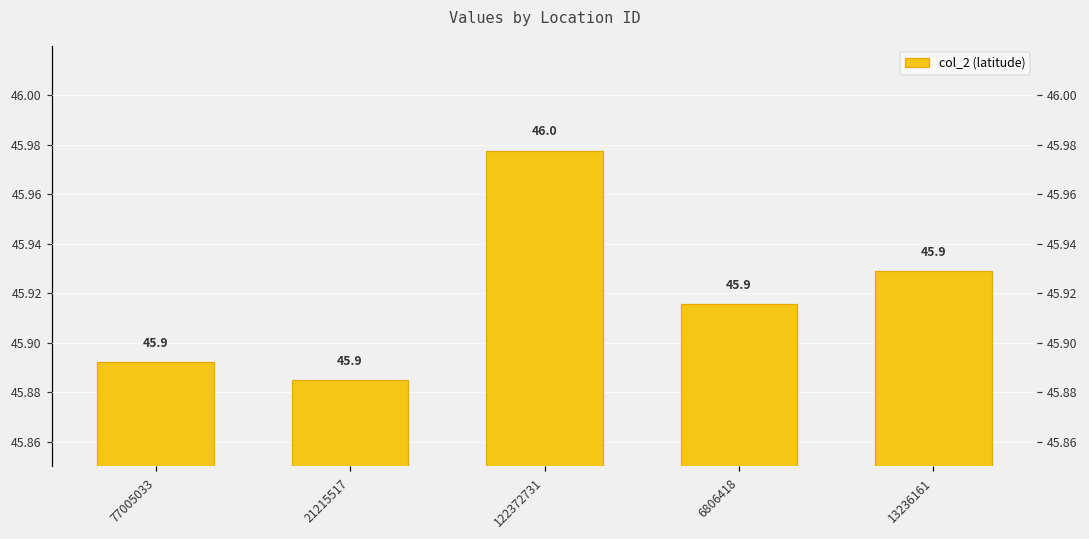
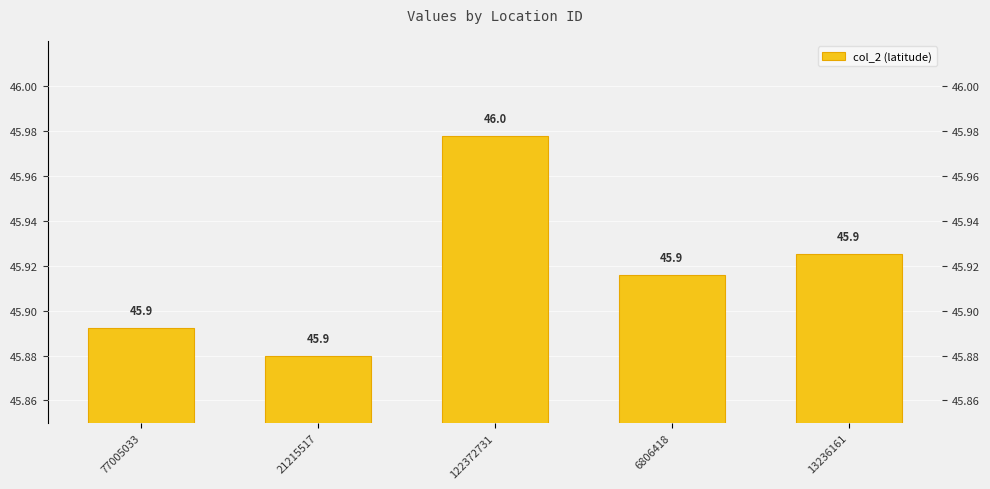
  {
-   "21215517": 45.885,
-   "13236161": 45.929
+   "21215517": 45.880,
+   "13236161": 45.925
  }
